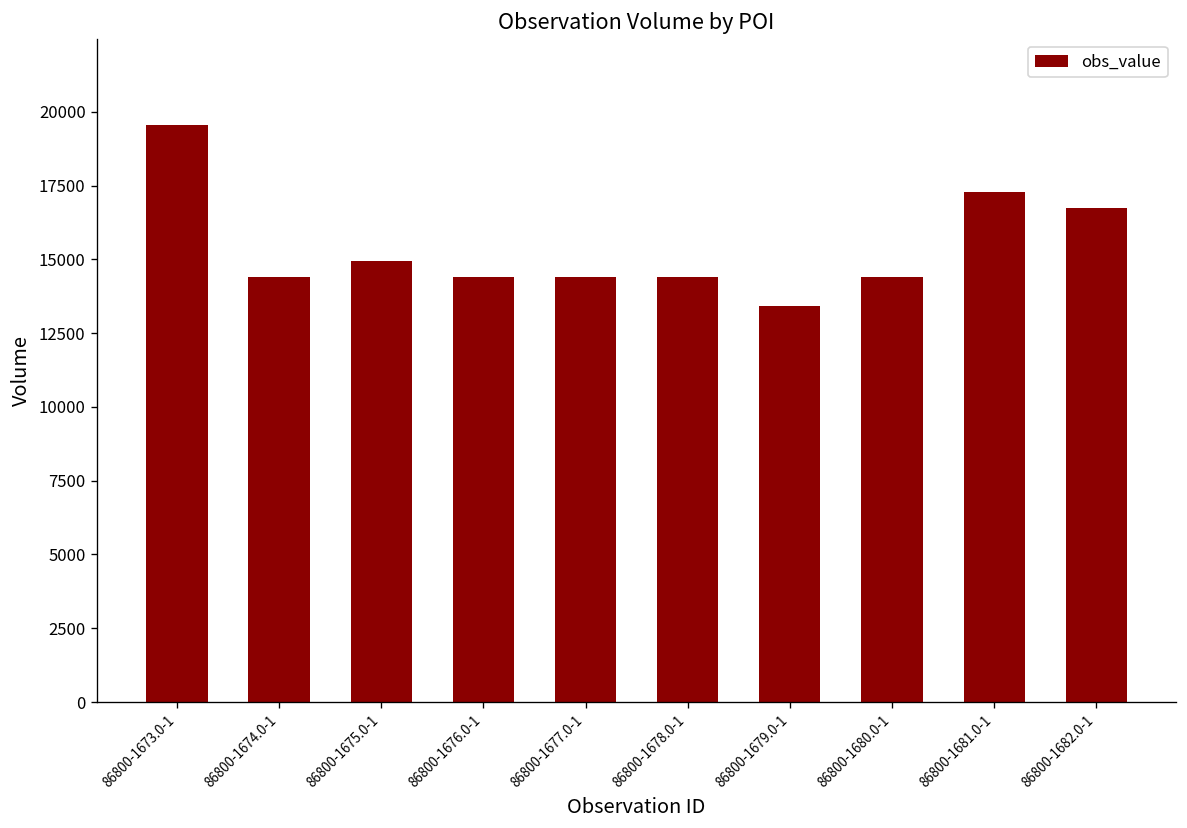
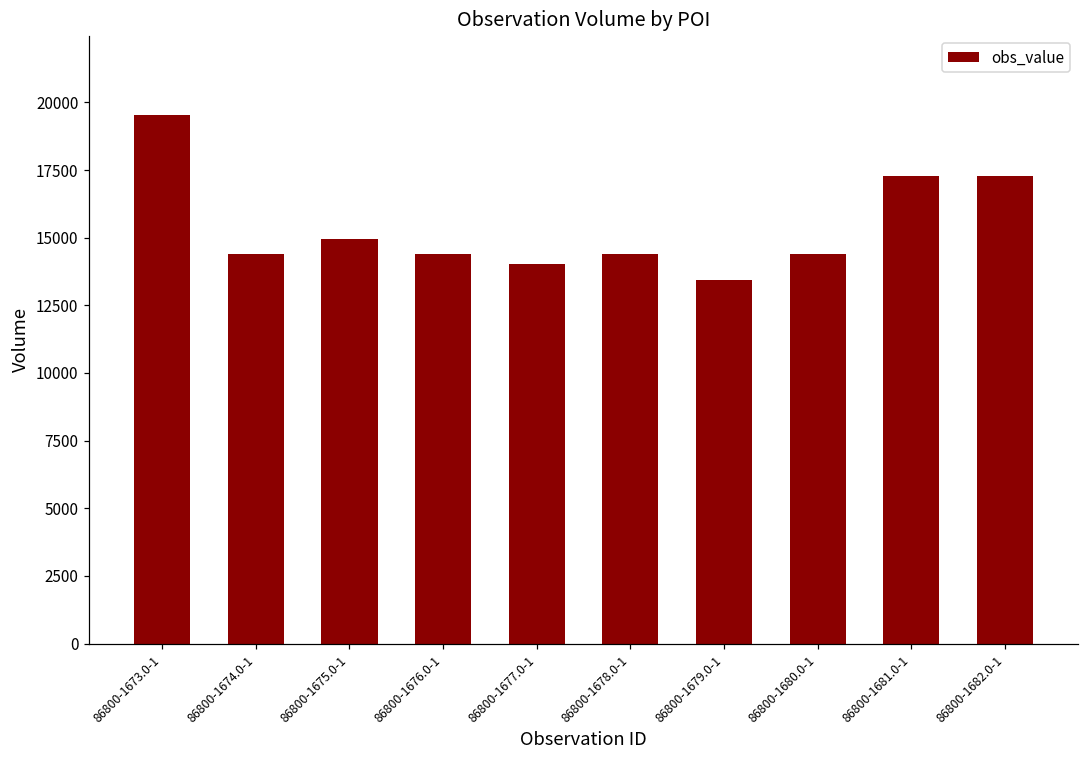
  {
    "86800-1673.0-1": 19500,
    "86800-1674.0-1": 14400,
    "86800-1675.0-1": 14900,
    "86800-1676.0-1": 14400,
-   "86800-1677.0-1": 14400,
+   "86800-1677.0-1": 14000,
    "86800-1678.0-1": 14400,
    "86800-1679.0-1": 13400,
    "86800-1680.0-1": 14400,
    "86800-1681.0-1": 17300,
-   "86800-1682.0-1": 16700
+   "86800-1682.0-1": 17300
  }
